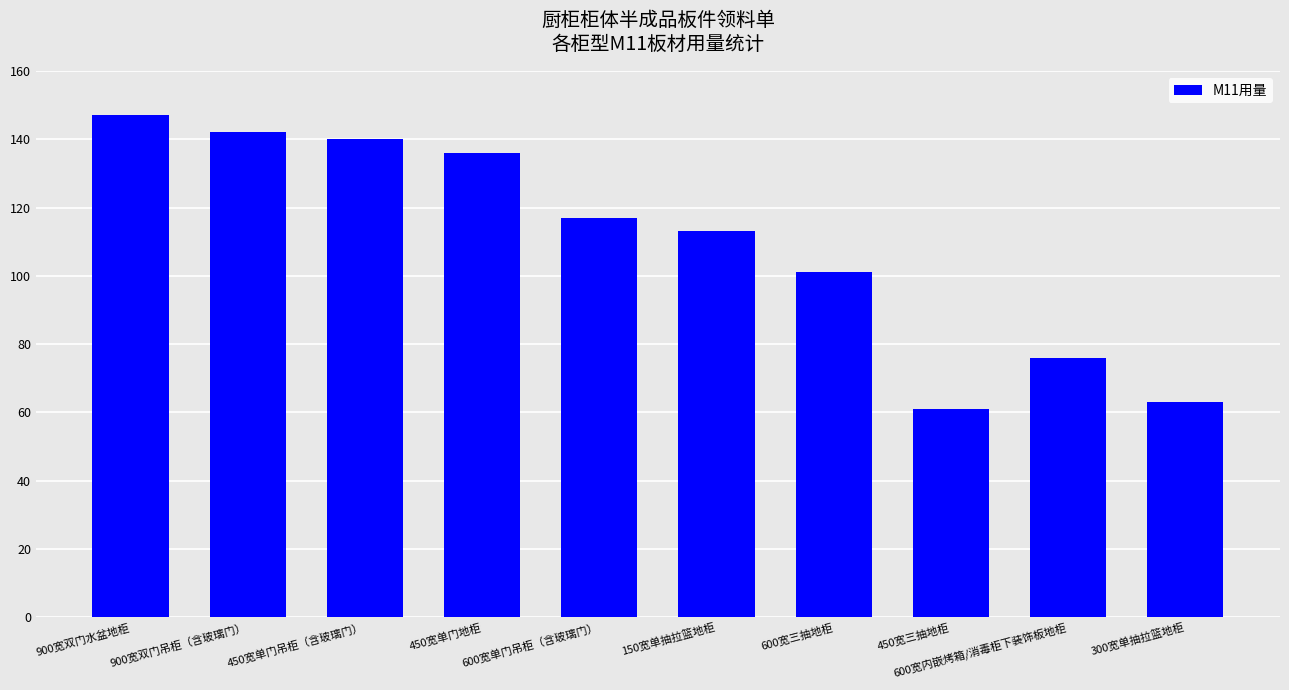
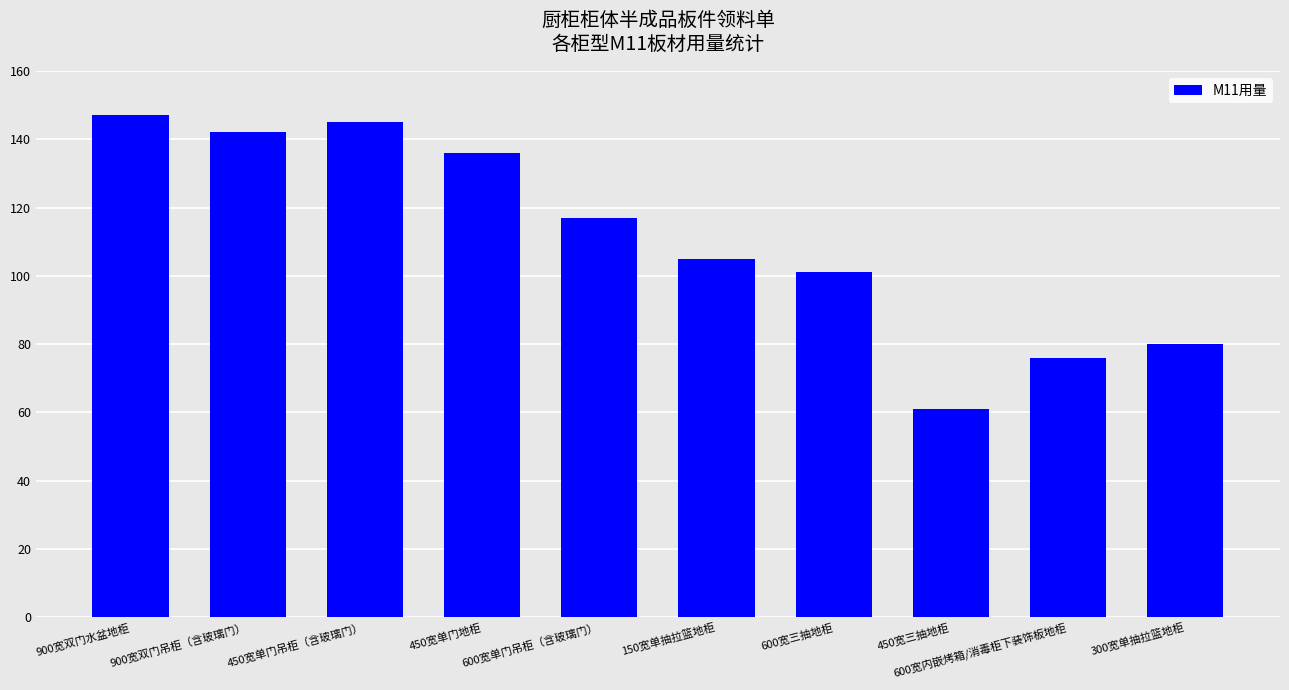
  {
    "900宽双门水盆地柜": 147,
    "900宽双门吊柜（含玻璃门）": 142,
-   "450宽单门吊柜（含玻璃门）": 140,
+   "450宽单门吊柜（含玻璃门）": 145,
    "450宽单门地柜": 136,
    "600宽单门吊柜（含玻璃门）": 117,
-   "150宽单抽拉篮地柜": 113,
+   "150宽单抽拉篮地柜": 105,
    "600宽三抽地柜": 101,
    "450宽三抽地柜": 61,
    "600宽内嵌烤箱/消毒柜下装饰板地柜": 76,
-   "300宽单抽拉篮地柜": 63
+   "300宽单抽拉篮地柜": 80
  }
